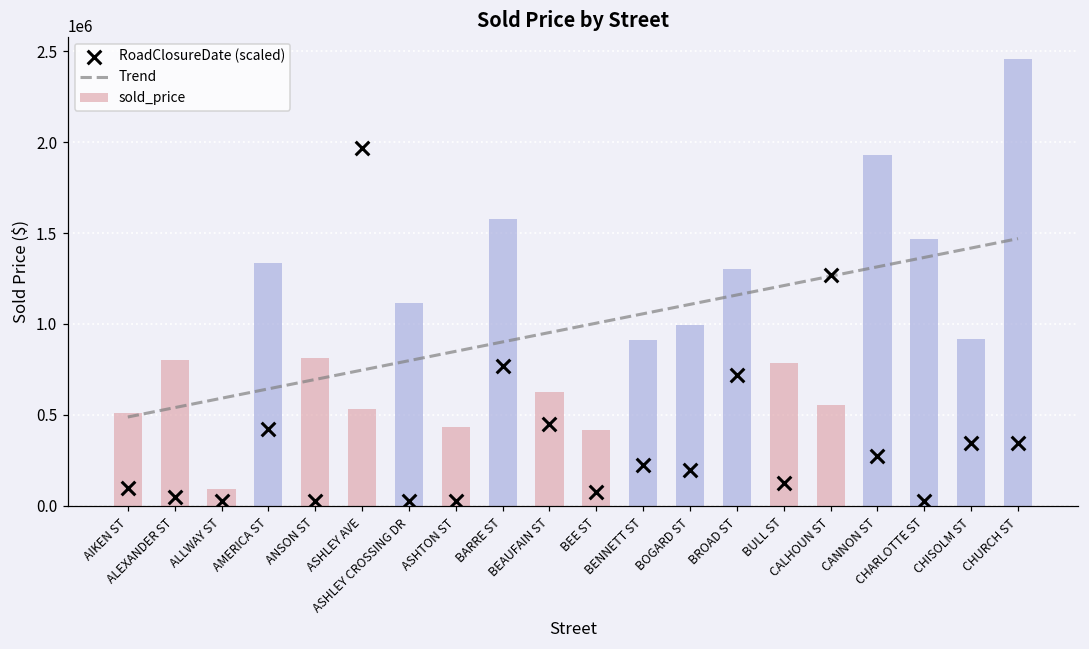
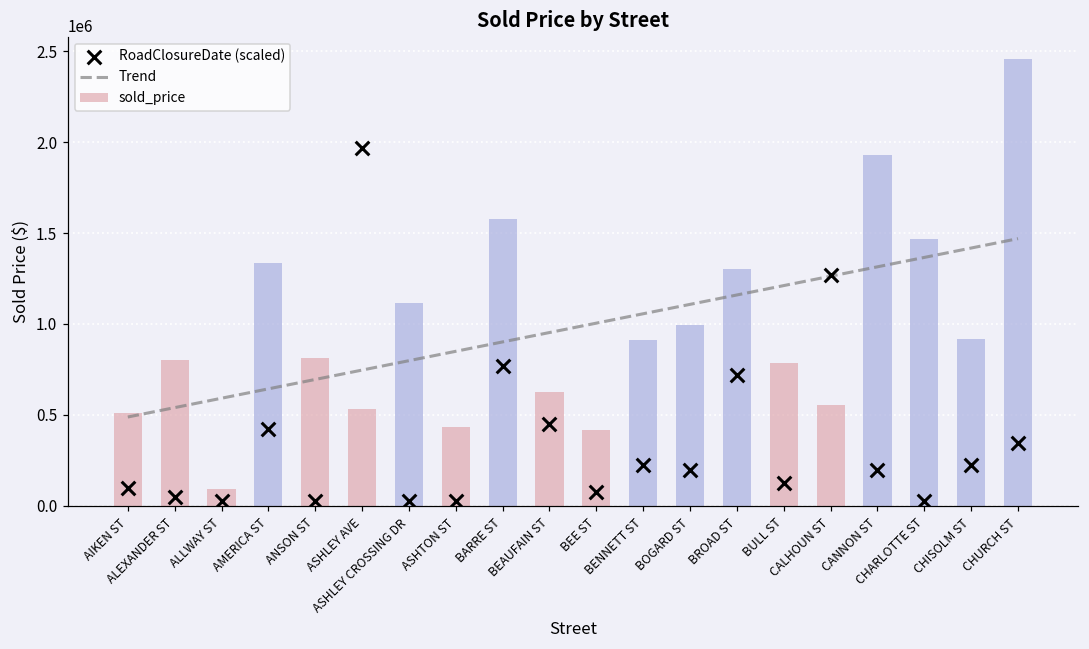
  {
    "Trend": {
      "AIKEN ST": 490000,
      "ALEXANDER ST": 540000,
      "ALLWAY ST": 590000,
      "AMERICA ST": 640000,
      "ANSON ST": 700000,
      "ASHLEY AVE": 750000,
      "ASHLEY CROSSING DR": 800000,
      "ASHTON ST": 850000,
      "BARRE ST": 900000,
      "BEAUFAIN ST": 950000,
      "BEE ST": 1000000,
      "BENNETT ST": 1060000,
      "BOGARD ST": 1110000,
      "BROAD ST": 1160000,
      "BULL ST": 1210000,
      "CANNON ST": 1310000,
      "CHARLOTTE ST": 1370000,
      "CHISOLM ST": 1420000,
      "CHURCH ST": 1470000
    },
    "sold_price": {
      "AIKEN ST": 510000,
      "ALEXANDER ST": 800000,
      "ALLWAY ST": 100000,
      "AMERICA ST": 1330000,
      "ANSON ST": 810000,
      "ASHLEY AVE": 540000,
      "ASHLEY CROSSING DR": 1120000,
      "ASHTON ST": 440000,
      "BARRE ST": 1580000,
      "BEAUFAIN ST": 630000,
      "BEE ST": 420000,
      "BENNETT ST": 910000,
      "BOGARD ST": 990000,
      "BROAD ST": 1300000,
      "BULL ST": 790000,
      "CALHOUN ST": 550000,
      "CANNON ST": 1930000,
      "CHARLOTTE ST": 1470000,
      "CHISOLM ST": 920000,
      "CHURCH ST": 2460000
    },
    "RoadClosureDate (scaled)": {
-     "CANNON ST": 270000,
-     "CHISOLM ST": 350000
+     "CANNON ST": 200000,
+     "CHISOLM ST": 220000
    }
  }
